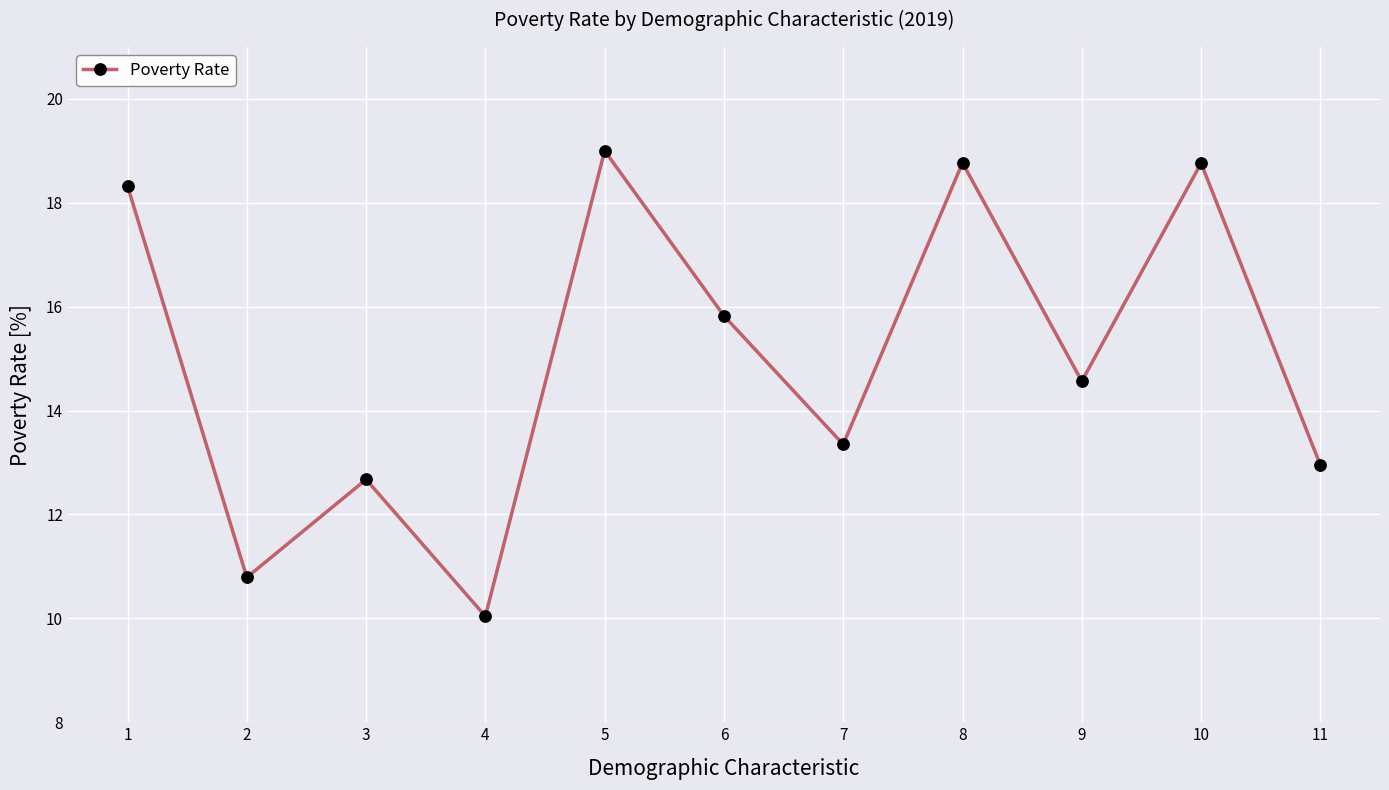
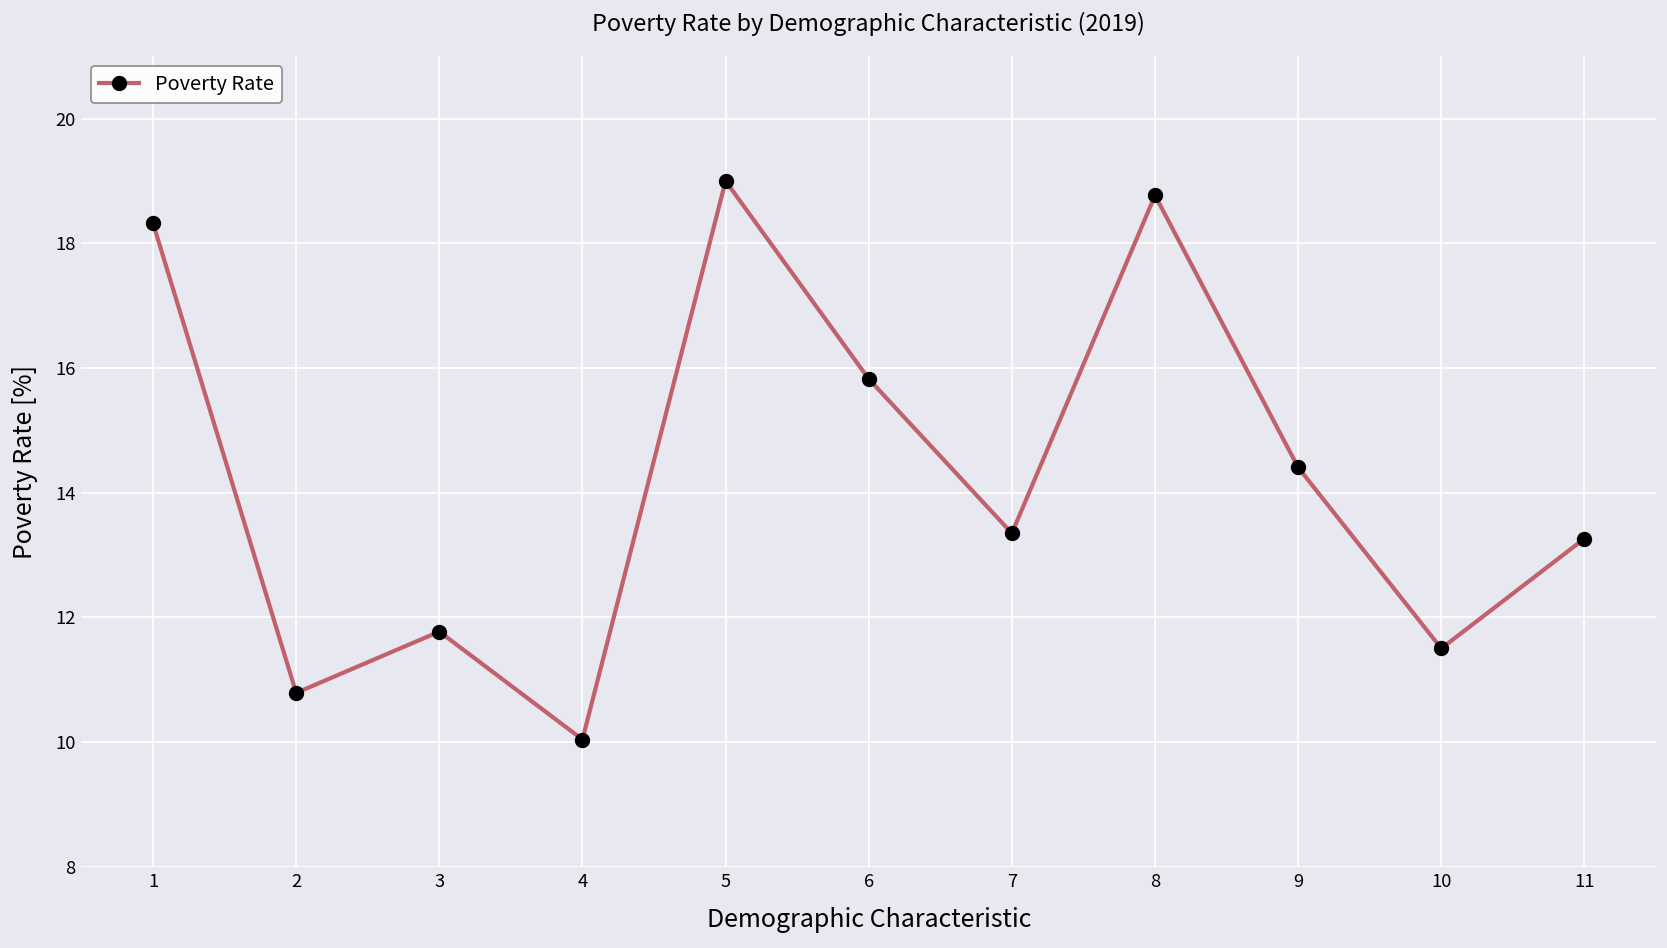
  {
    "1": 18.3,
    "2": 10.8,
-   "3": 12.7,
+   "3": 11.8,
    "4": 10.0,
    "5": 19.0,
    "6": 15.8,
    "7": 13.3,
    "8": 18.8,
-   "9": 14.6,
-   "10": 18.8,
-   "11": 13.0
+   "9": 14.4,
+   "10": 11.5,
+   "11": 13.3
  }
